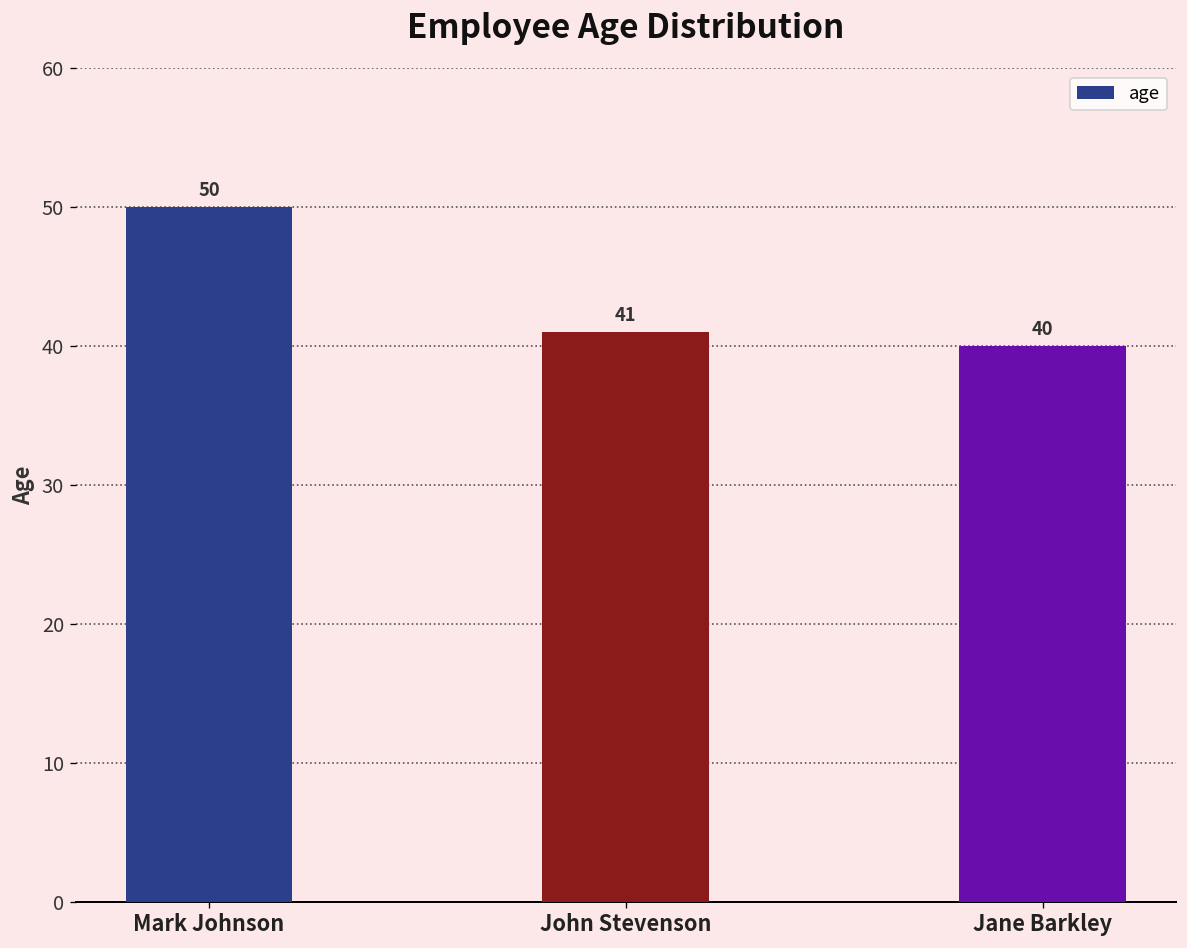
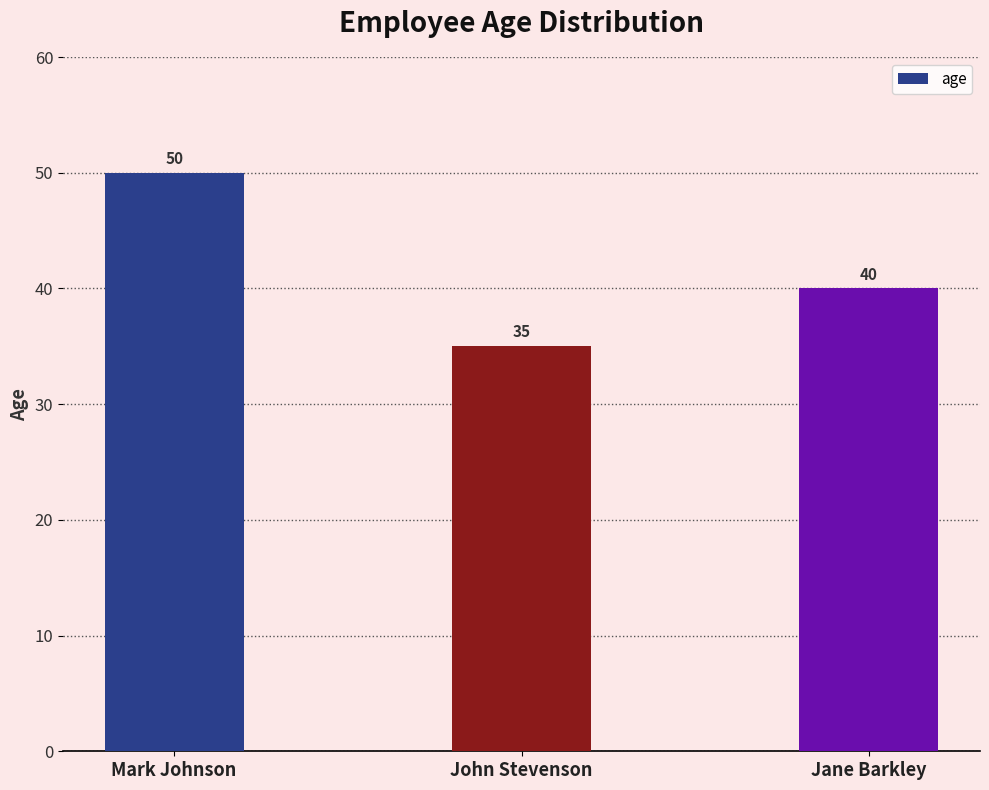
  {
    "Mark Johnson": 50,
-   "John Stevenson": 41,
+   "John Stevenson": 35,
    "Jane Barkley": 40
  }
